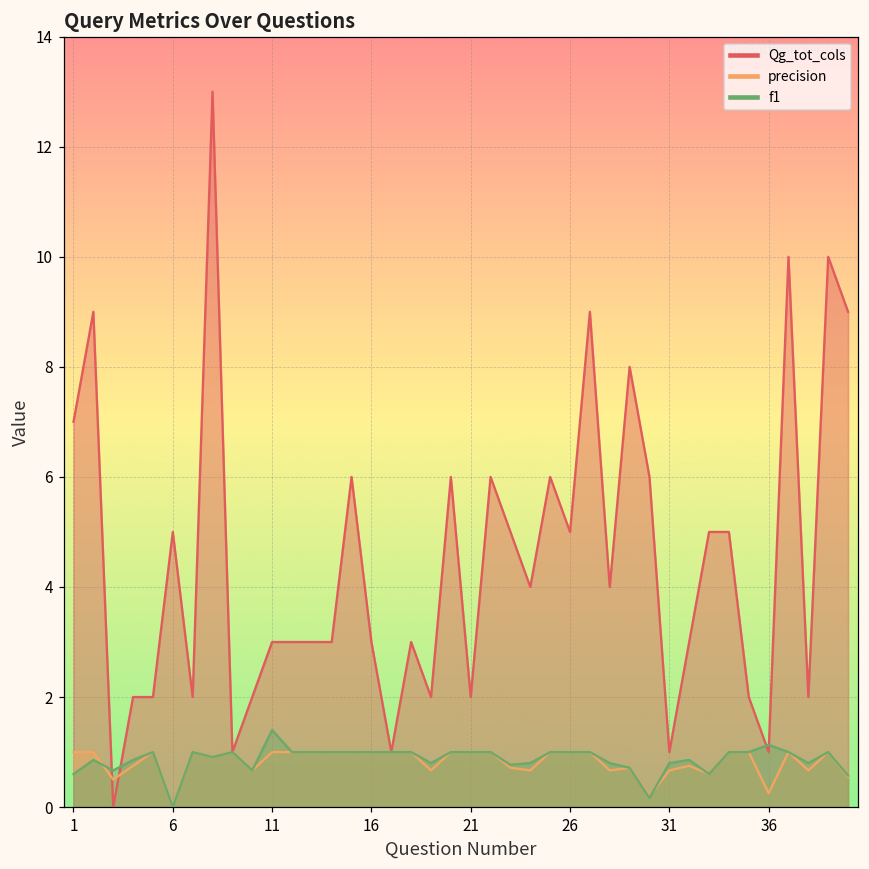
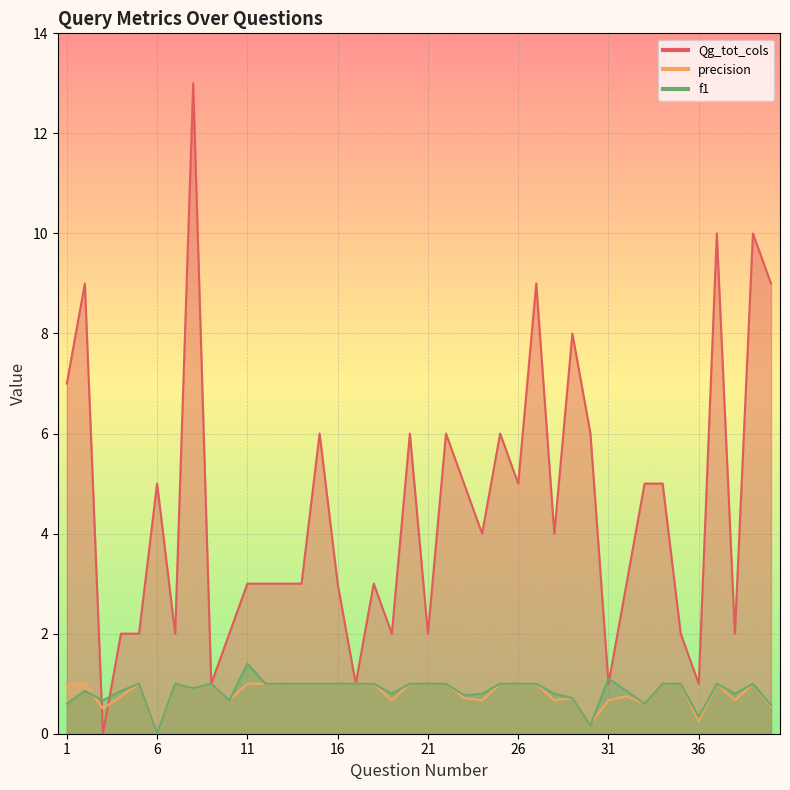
  {
    "f1": {
      "1": 0.6,
      "11": 1.4,
-     "31": 0.8,
-     "36": 1.1
+     "31": 1.1,
+     "36": 0.3
    }
  }
